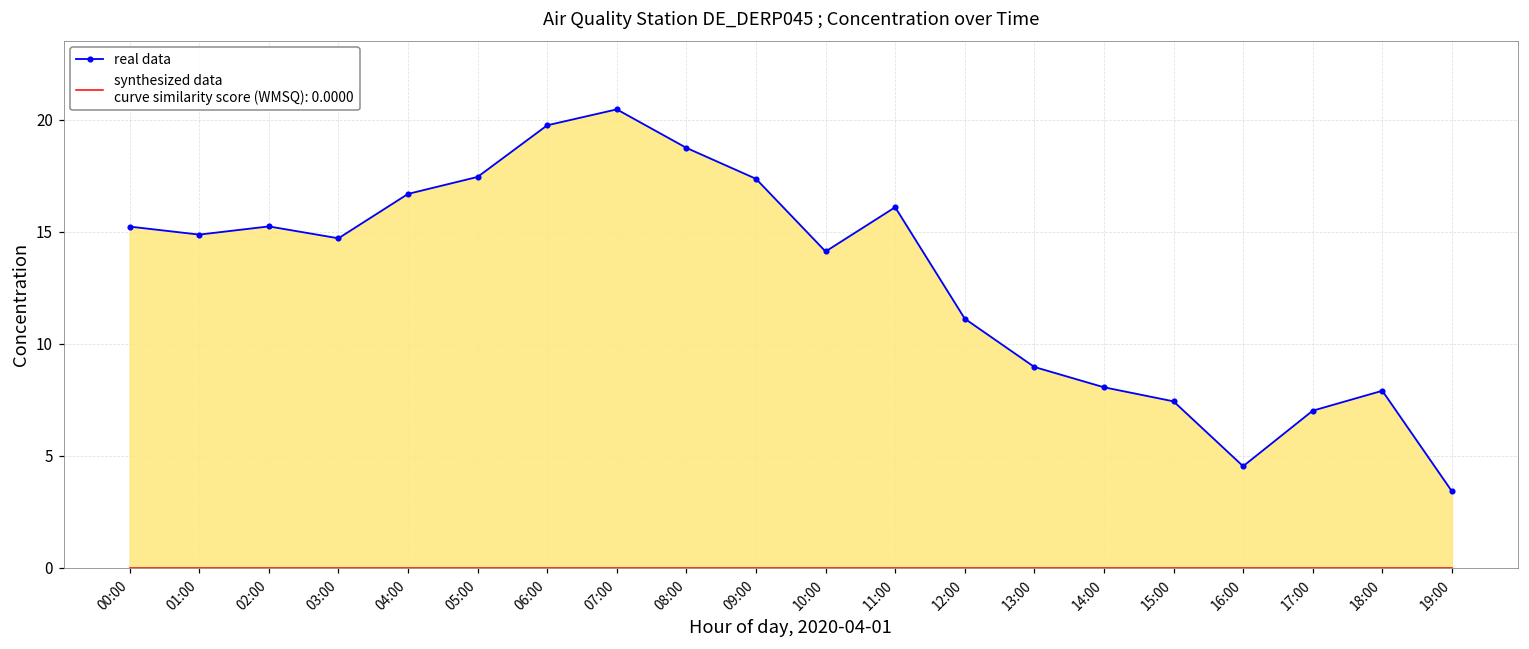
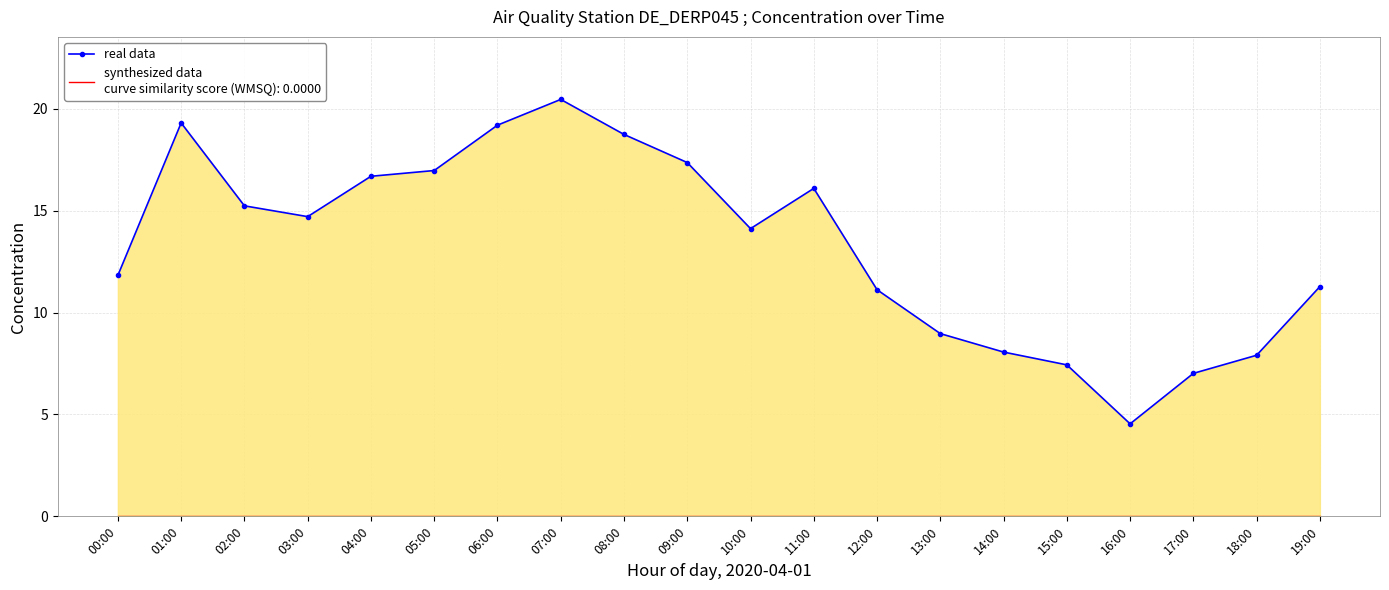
  {
    "real data": {
-     "00:00": 15.2,
-     "01:00": 14.9,
+     "00:00": 11.8,
+     "01:00": 19.3,
      "02:00": 15.2,
      "03:00": 14.7,
      "04:00": 16.7,
-     "05:00": 17.4,
-     "06:00": 19.7,
+     "05:00": 17.0,
+     "06:00": 19.2,
      "07:00": 20.5,
      "08:00": 18.7,
      "09:00": 17.4,
      "10:00": 14.1,
      "11:00": 16.1,
      "12:00": 11.1,
      "13:00": 9.0,
      "14:00": 8.1,
      "15:00": 7.4,
      "16:00": 4.5,
      "17:00": 7.0,
      "18:00": 7.9,
-     "19:00": 3.4
+     "19:00": 11.3
    },
    "synthesized data curve similarity score (WMSQ): 0.0000": {
      "00:00": 0.0,
      "01:00": 0.0,
      "02:00": 0.0,
      "03:00": 0.0,
      "04:00": 0.0,
      "05:00": 0.0,
      "06:00": 0.0,
      "07:00": 0.0,
      "08:00": 0.0,
      "09:00": 0.0,
      "10:00": 0.0,
      "11:00": 0.0,
      "12:00": 0.0,
      "13:00": 0.0,
      "14:00": 0.0,
      "15:00": 0.0,
      "16:00": 0.0,
      "17:00": 0.0,
      "18:00": 0.0,
      "19:00": 0.0
    }
  }
